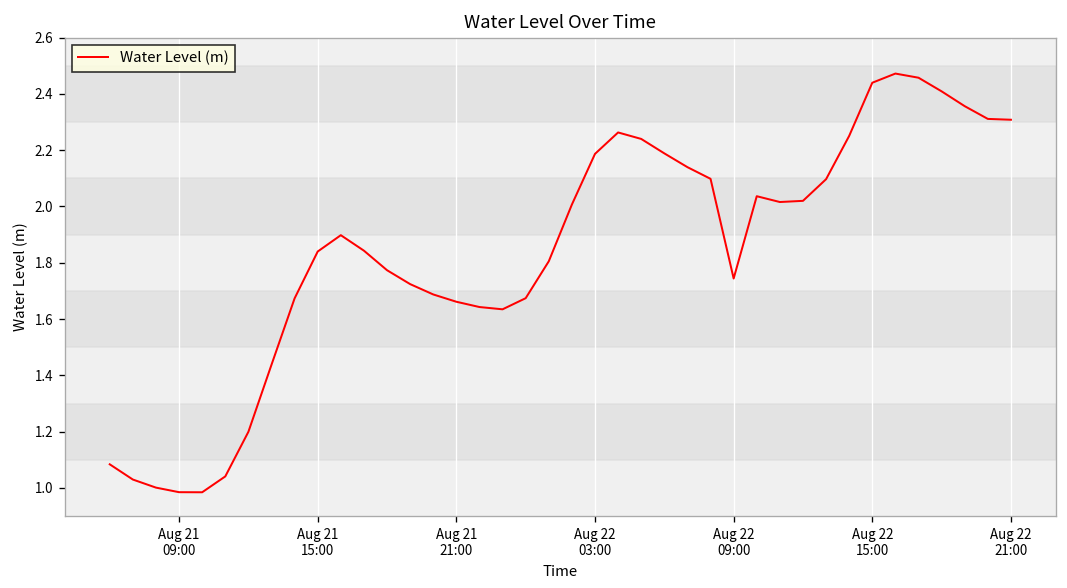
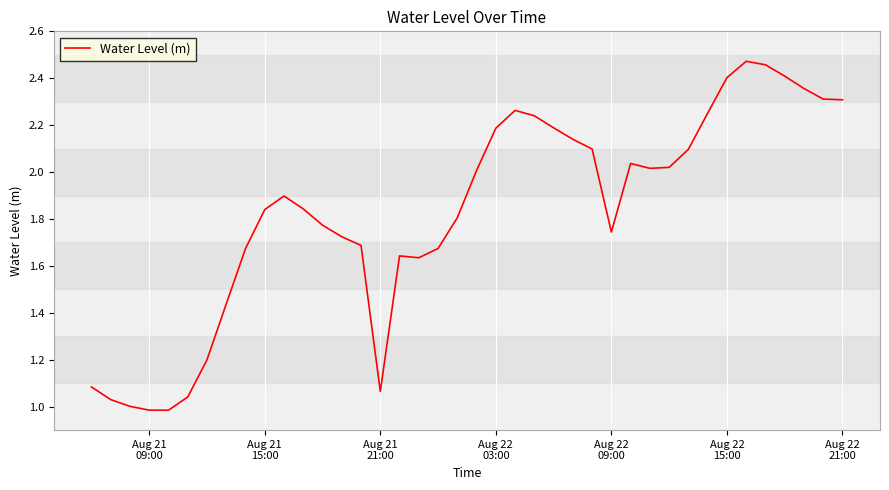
  {
    "Aug 21 09:00": 0.99,
    "Aug 21 15:00": 1.84,
-   "Aug 21 21:00": 1.66,
+   "Aug 21 21:00": 1.07,
    "Aug 22 03:00": 2.19,
    "Aug 22 09:00": 1.74,
-   "Aug 22 15:00": 2.44,
+   "Aug 22 15:00": 2.40,
    "Aug 22 21:00": 2.31
  }
